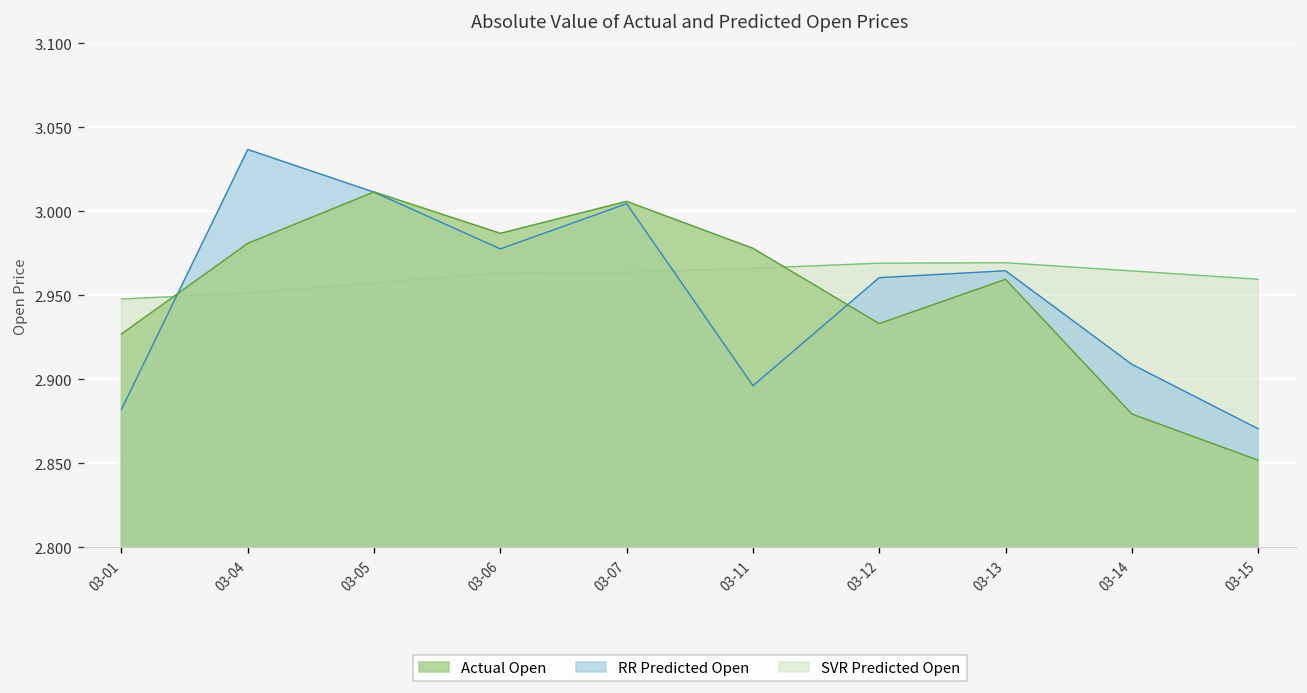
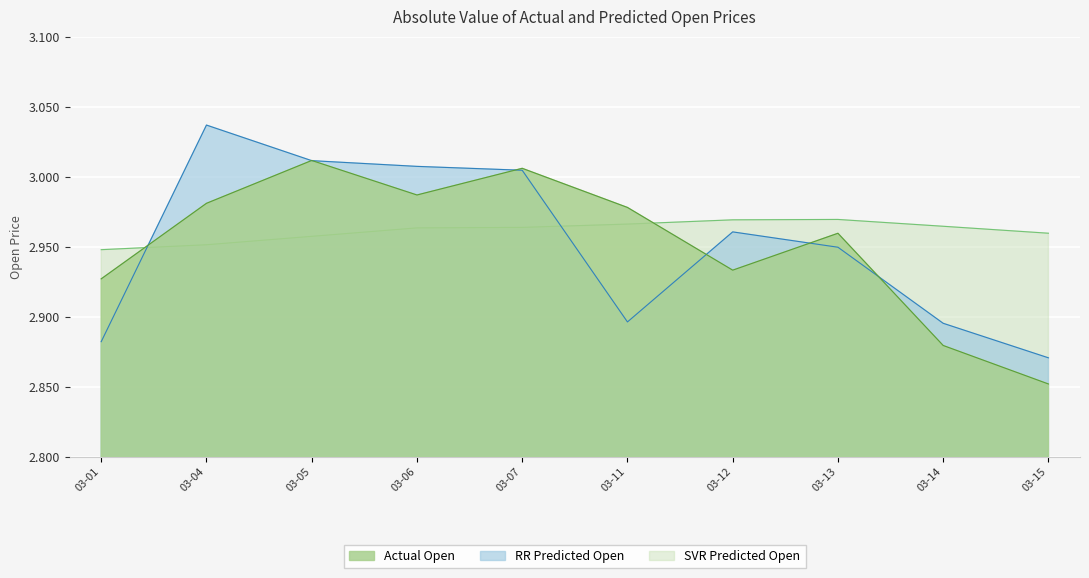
  {
    "RR Predicted Open": {
      "03-01": 2.882,
      "03-04": 3.037,
-     "03-06": 2.978,
+     "03-06": 3.007,
      "03-11": 2.896,
      "03-12": 2.961,
-     "03-13": 2.965,
-     "03-14": 2.909,
+     "03-13": 2.950,
+     "03-14": 2.895,
      "03-15": 2.871
    }
  }
